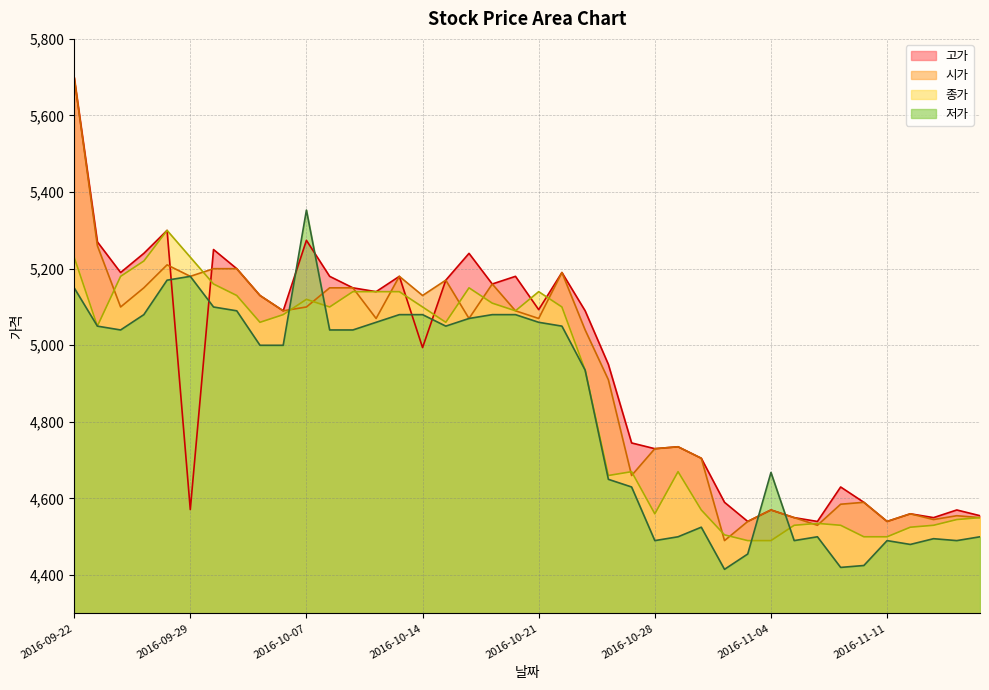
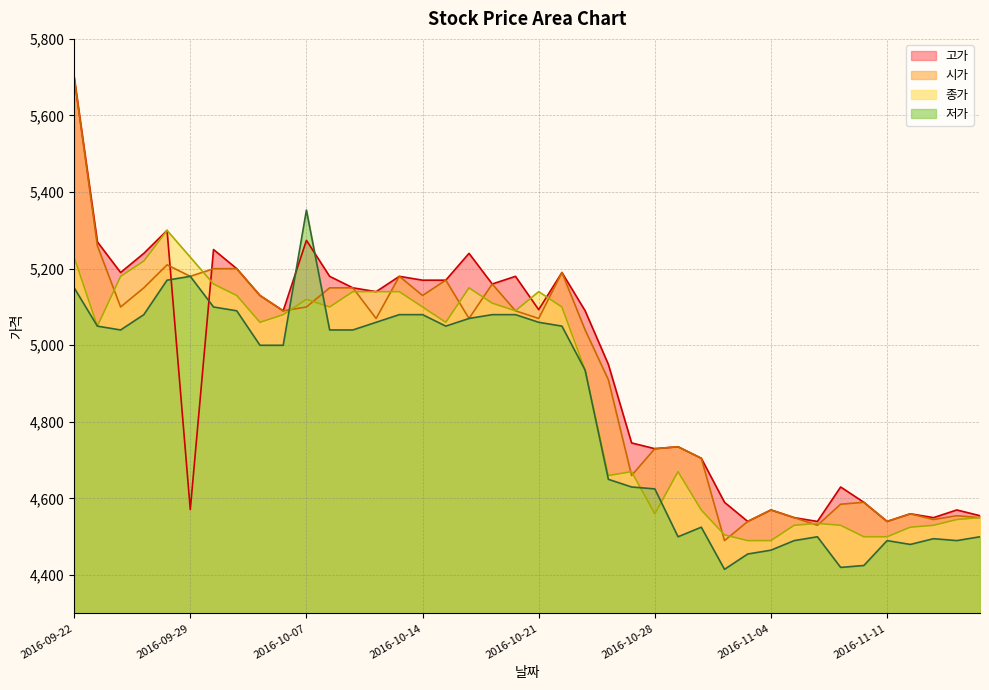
  {
    "고가": {
      "2016-09-29": "4,570",
      "2016-10-07": "5,270",
-     "2016-10-14": "4,990",
+     "2016-10-14": "5,170",
      "2016-10-21": "5,090"
    },
    "저가": {
      "2016-09-22": "5,150",
      "2016-10-07": "5,350",
      "2016-10-14": "5,080",
      "2016-10-21": "5,060",
-     "2016-10-28": "4,490",
-     "2016-11-04": "4,670",
+     "2016-10-28": "4,630",
+     "2016-11-04": "4,470",
      "2016-11-11": "4,490"
    }
  }
